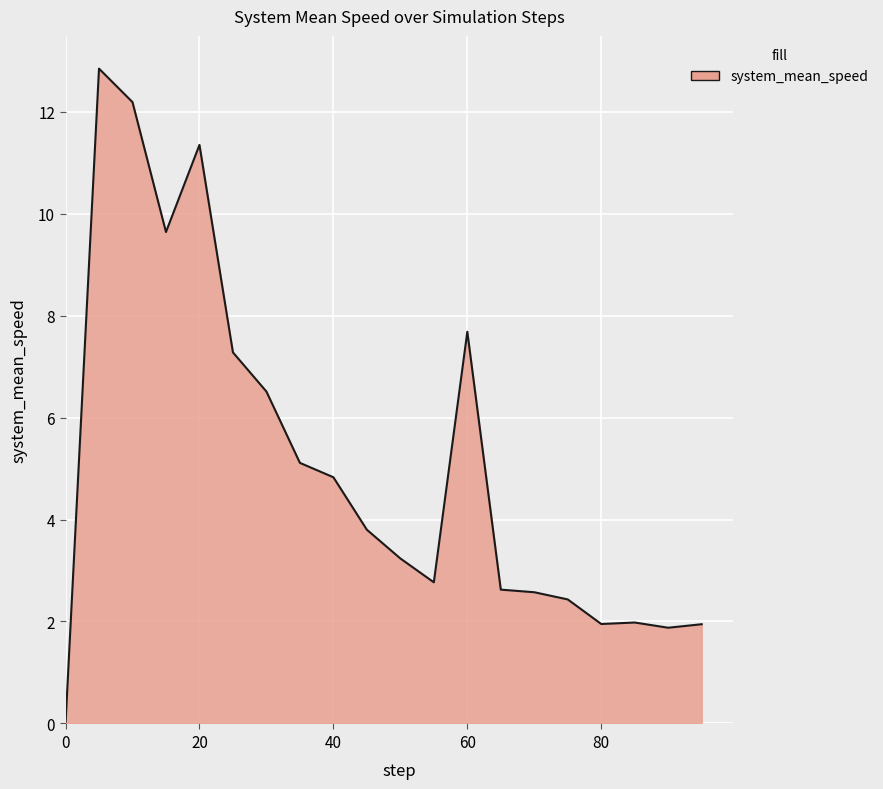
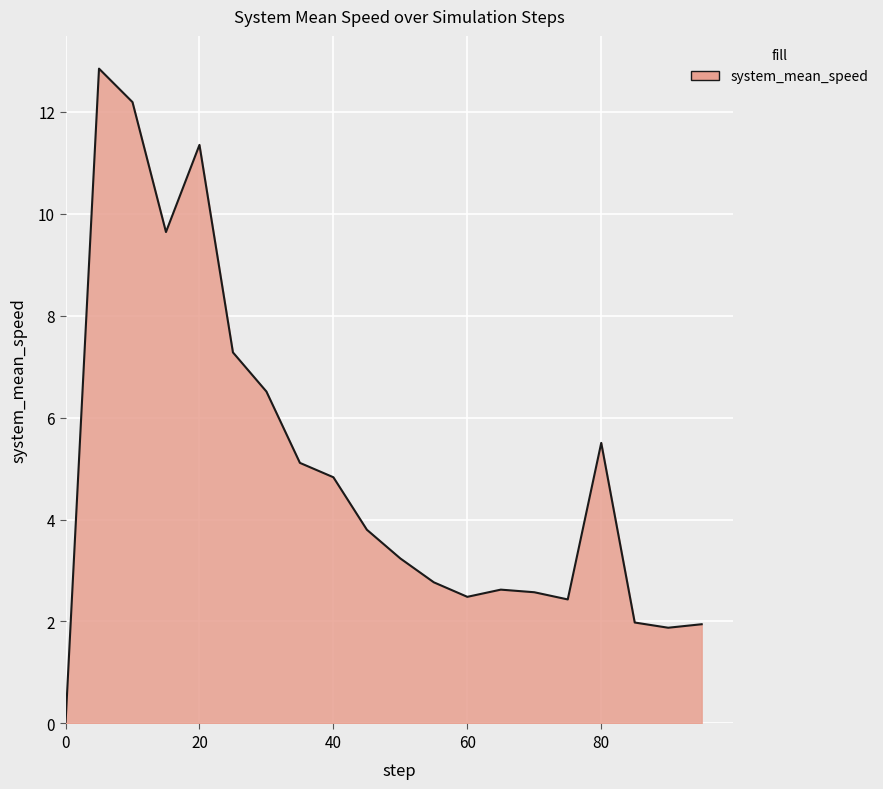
  {
    "0": 0.0,
    "20": 11.3,
    "40": 4.8,
-   "60": 7.7,
-   "80": 2.0
+   "60": 2.5,
+   "80": 5.5
  }
